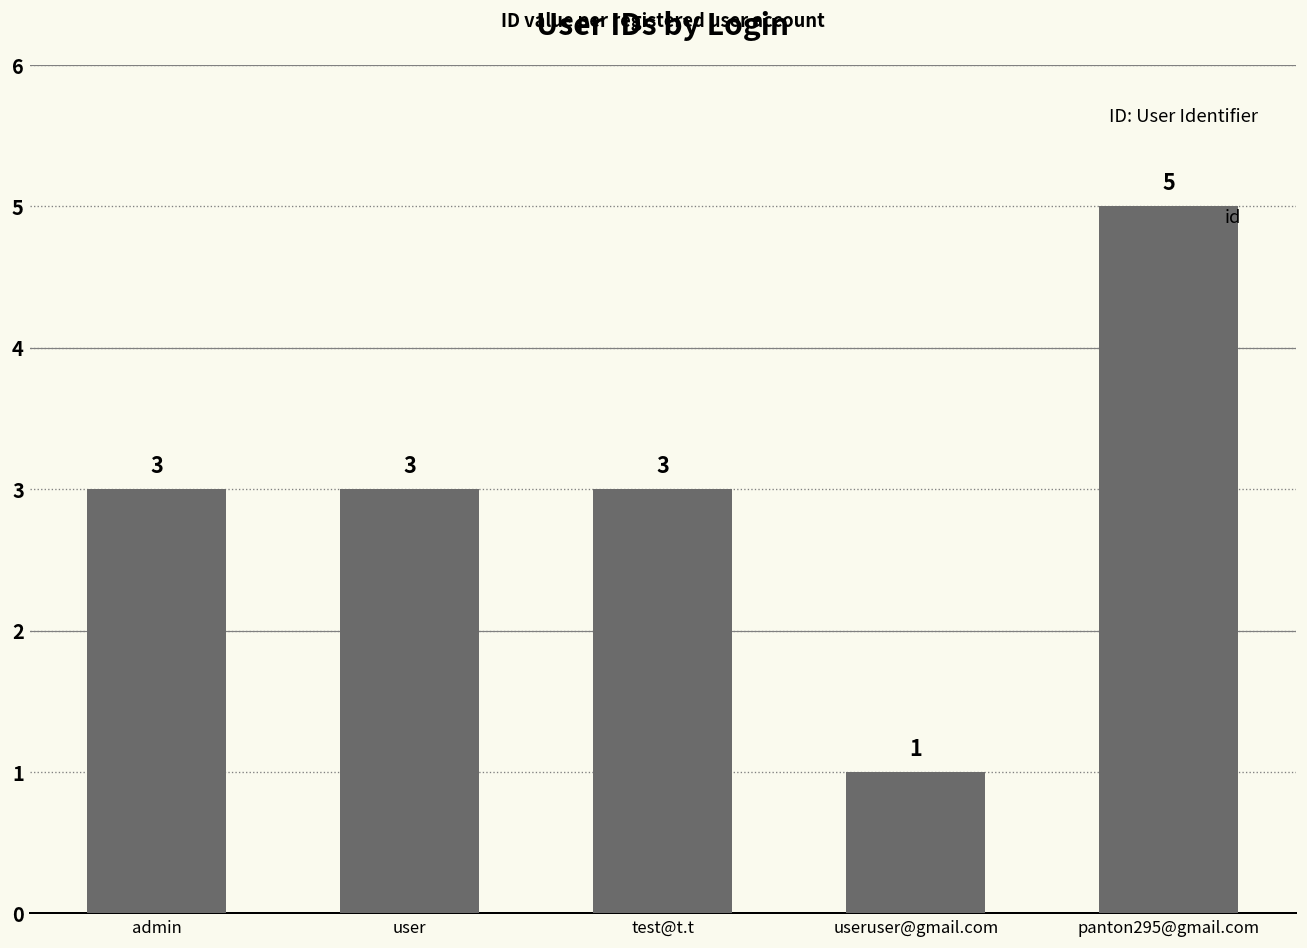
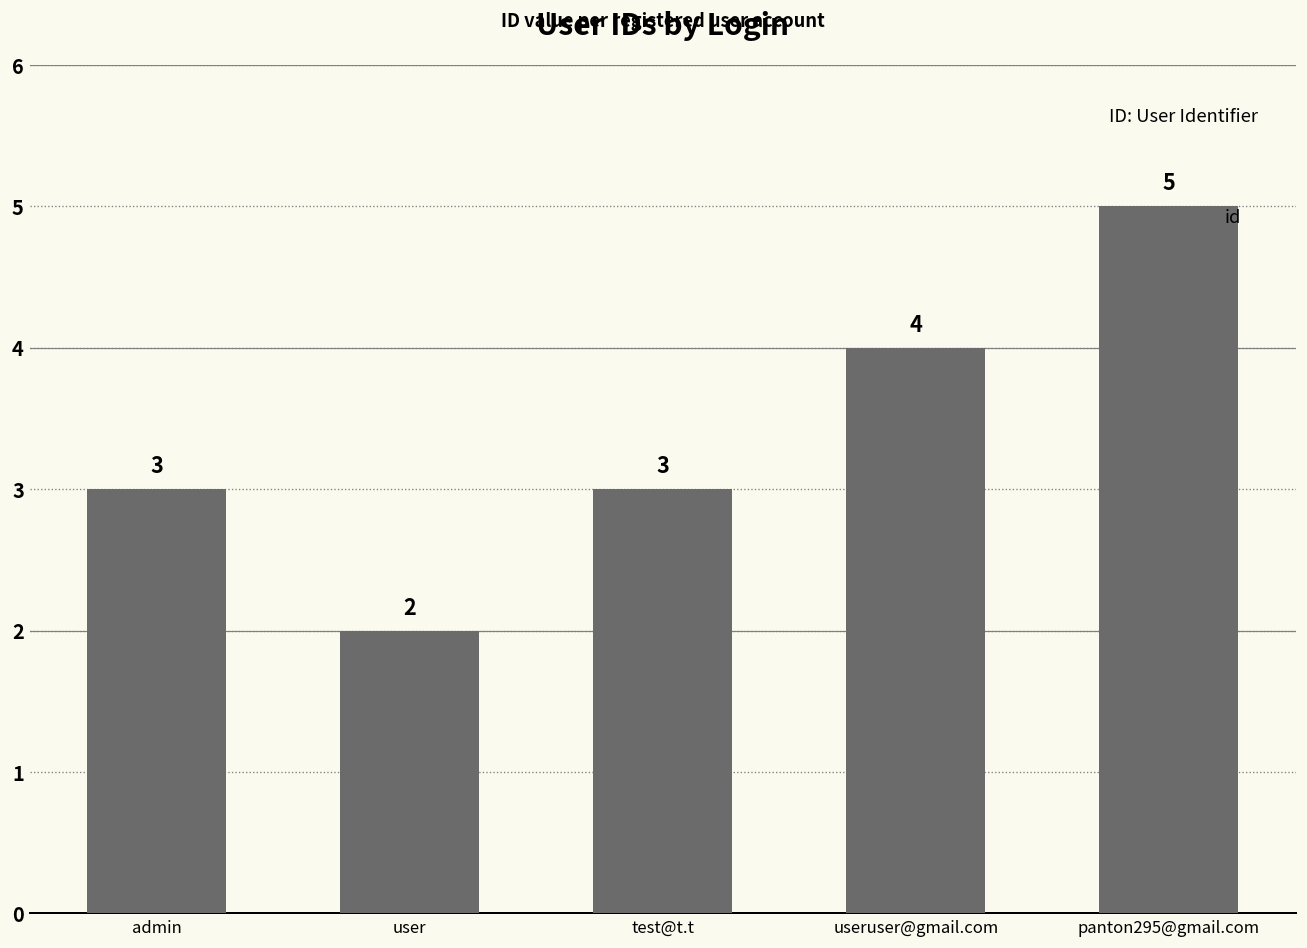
  {
    "admin": 3,
-   "user": 3,
+   "user": 2,
    "test@t.t": 3,
-   "useruser@gmail.com": 1,
+   "useruser@gmail.com": 4,
    "panton295@gmail.com": 5
  }
